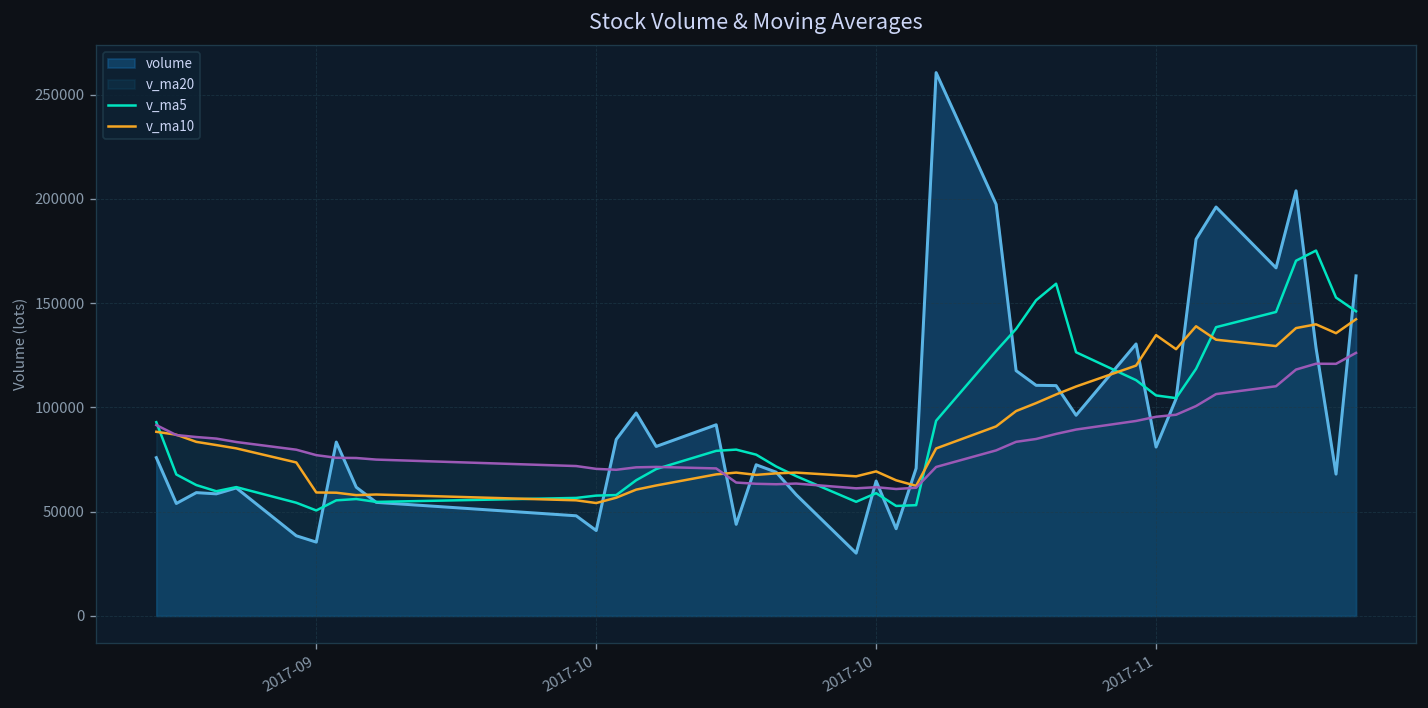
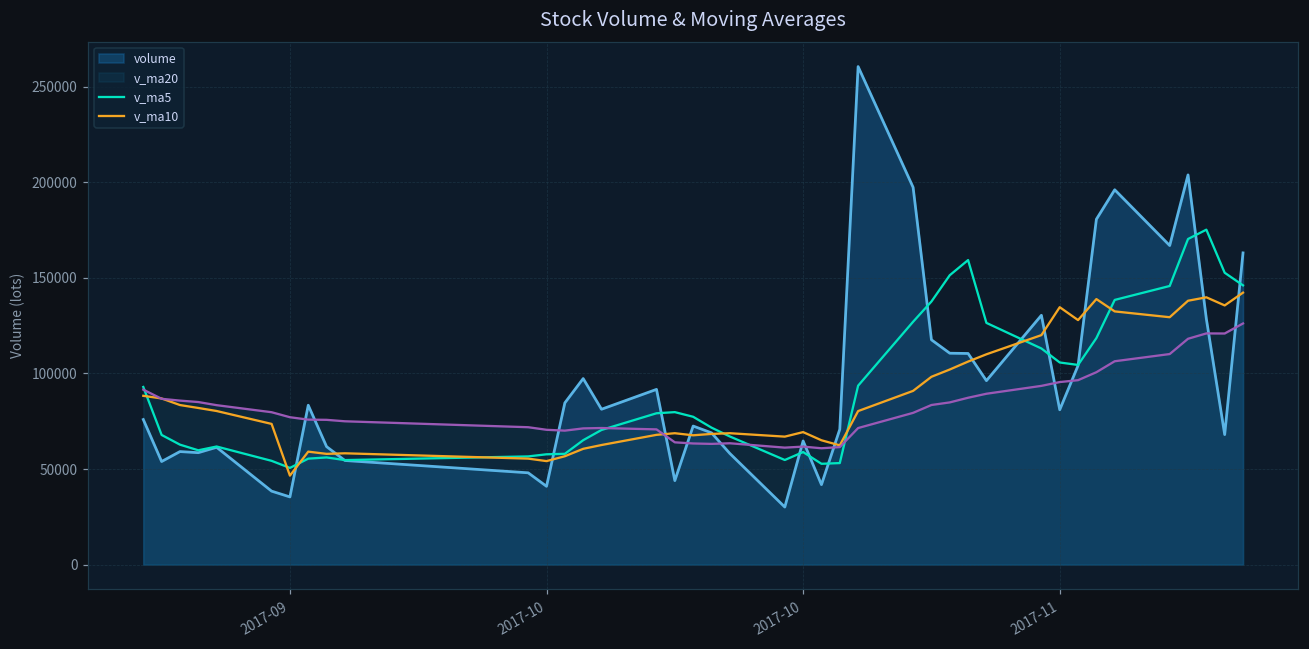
  {
    "v_ma5": {
      "2017-09": 51000,
      "2017-11": 106000
    },
    "v_ma10": {
-     "2017-09": 59000,
+     "2017-09": 47000,
      "2017-11": 135000
    }
  }
